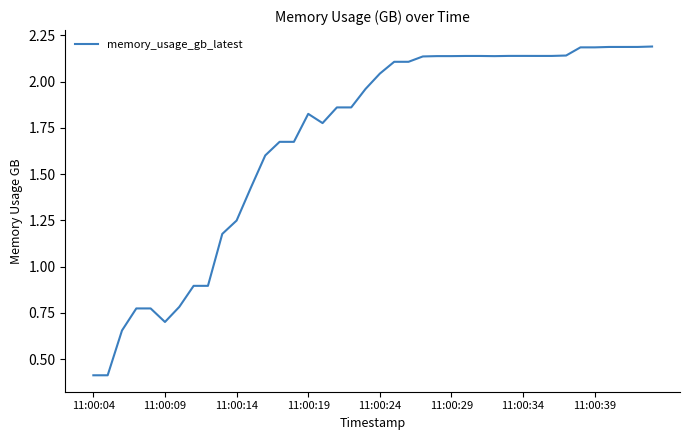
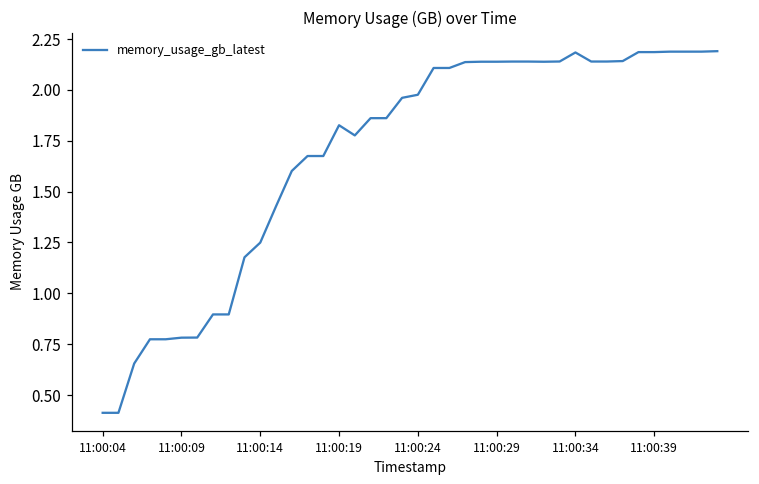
  {
    "11:00:04": 0.41,
-   "11:00:09": 0.70,
+   "11:00:09": 0.78,
    "11:00:14": 1.25,
    "11:00:19": 1.83,
-   "11:00:24": 2.04,
+   "11:00:24": 1.98,
    "11:00:29": 2.14,
-   "11:00:34": 2.14,
+   "11:00:34": 2.18,
    "11:00:39": 2.19
  }
